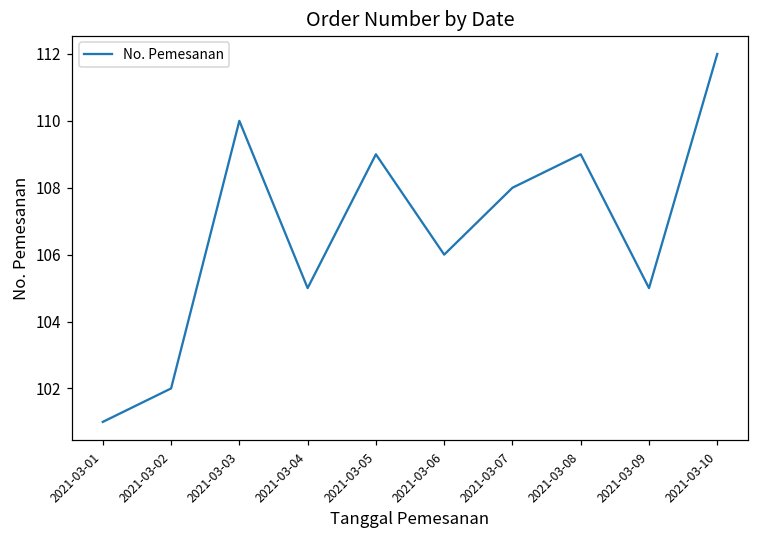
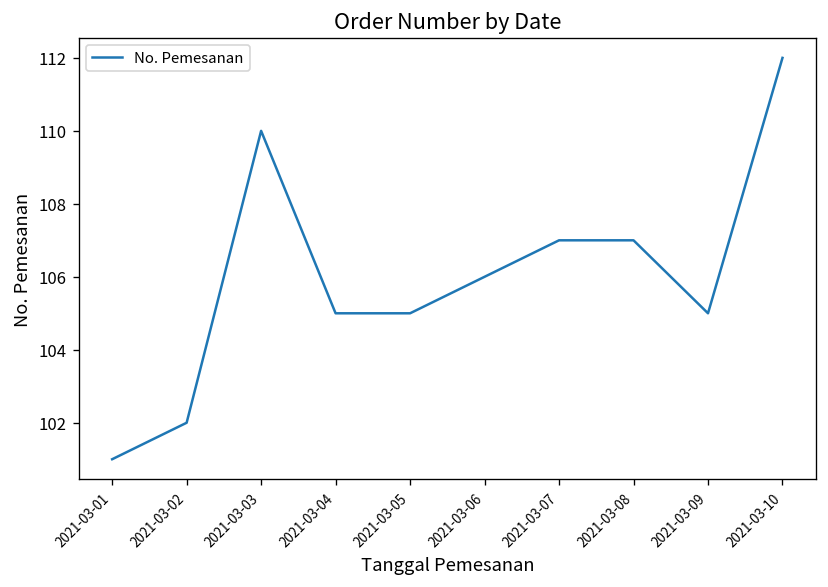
  {
    "2021-03-01": 101,
    "2021-03-02": 102,
    "2021-03-03": 110,
    "2021-03-04": 105,
-   "2021-03-05": 109,
+   "2021-03-05": 105,
    "2021-03-06": 106,
-   "2021-03-07": 108,
-   "2021-03-08": 109,
+   "2021-03-07": 107,
+   "2021-03-08": 107,
    "2021-03-09": 105,
    "2021-03-10": 112
  }
